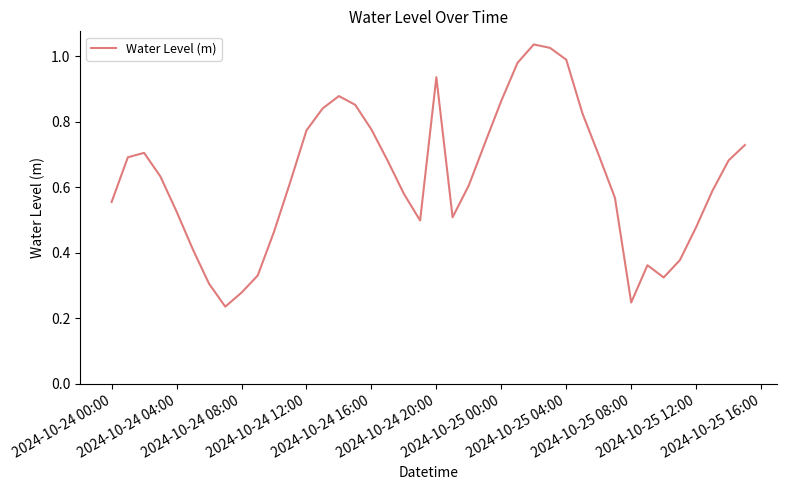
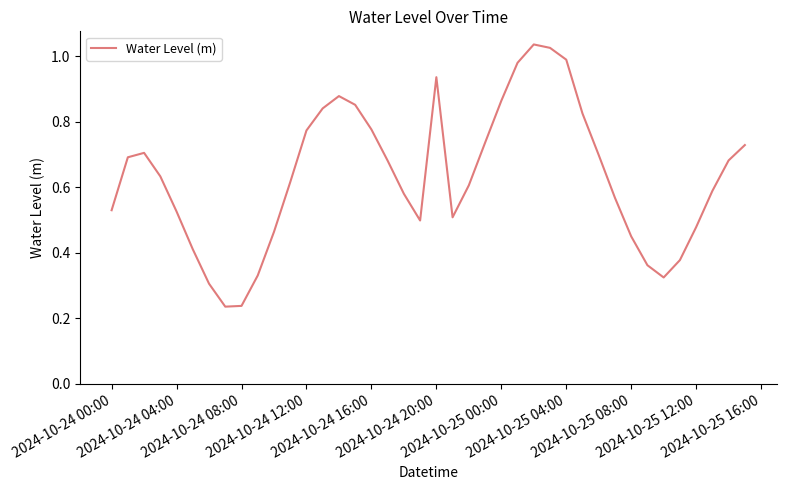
  {
-   "2024-10-24 00:00": 0.56,
+   "2024-10-24 00:00": 0.53,
    "2024-10-24 04:00": 0.53,
-   "2024-10-24 08:00": 0.28,
+   "2024-10-24 08:00": 0.24,
    "2024-10-24 12:00": 0.77,
    "2024-10-24 16:00": 0.78,
    "2024-10-24 20:00": 0.94,
    "2024-10-25 00:00": 0.86,
    "2024-10-25 04:00": 0.99,
-   "2024-10-25 08:00": 0.25,
+   "2024-10-25 08:00": 0.45,
    "2024-10-25 12:00": 0.48
  }
